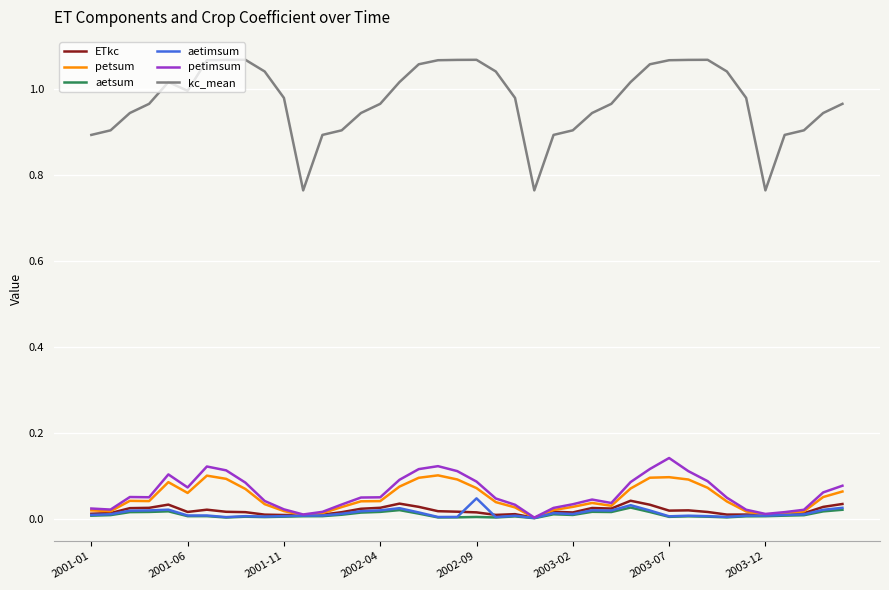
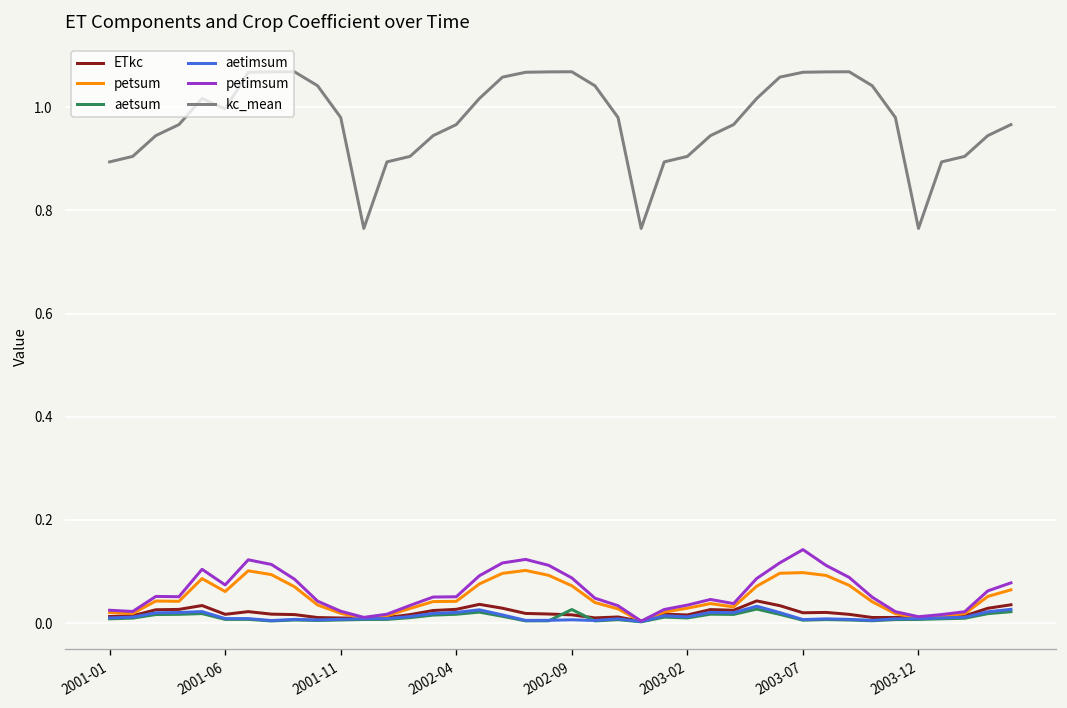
  {
    "ETkc": {
      "2001-06": 0.02,
      "2002-09": 0.02,
      "2003-07": 0.02
    },
    "petsum": {
      "2001-06": 0.06,
      "2002-04": 0.04,
      "2002-09": 0.07,
      "2003-02": 0.03,
      "2003-07": 0.10
    },
    "aetsum": {
-     "2002-09": 0.01
+     "2002-09": 0.03
    },
    "aetimsum": {
-     "2002-09": 0.05
+     "2002-09": 0.01
    },
    "petimsum": {
      "2001-06": 0.07,
      "2002-04": 0.05,
      "2002-09": 0.09,
      "2003-02": 0.04,
      "2003-07": 0.14
    },
    "kc_mean": {
      "2001-01": 0.89,
      "2001-11": 0.98,
      "2002-04": 0.97,
      "2002-09": 1.07,
      "2003-02": 0.90,
      "2003-07": 1.07,
      "2003-12": 0.77
    }
  }
